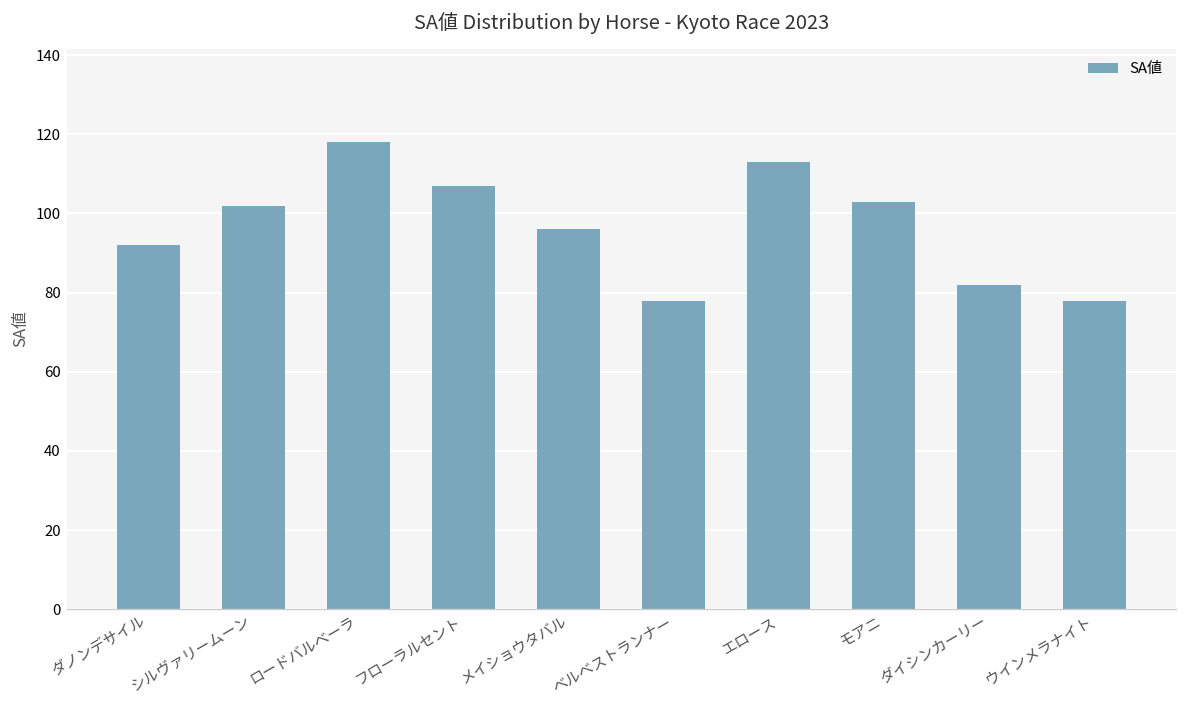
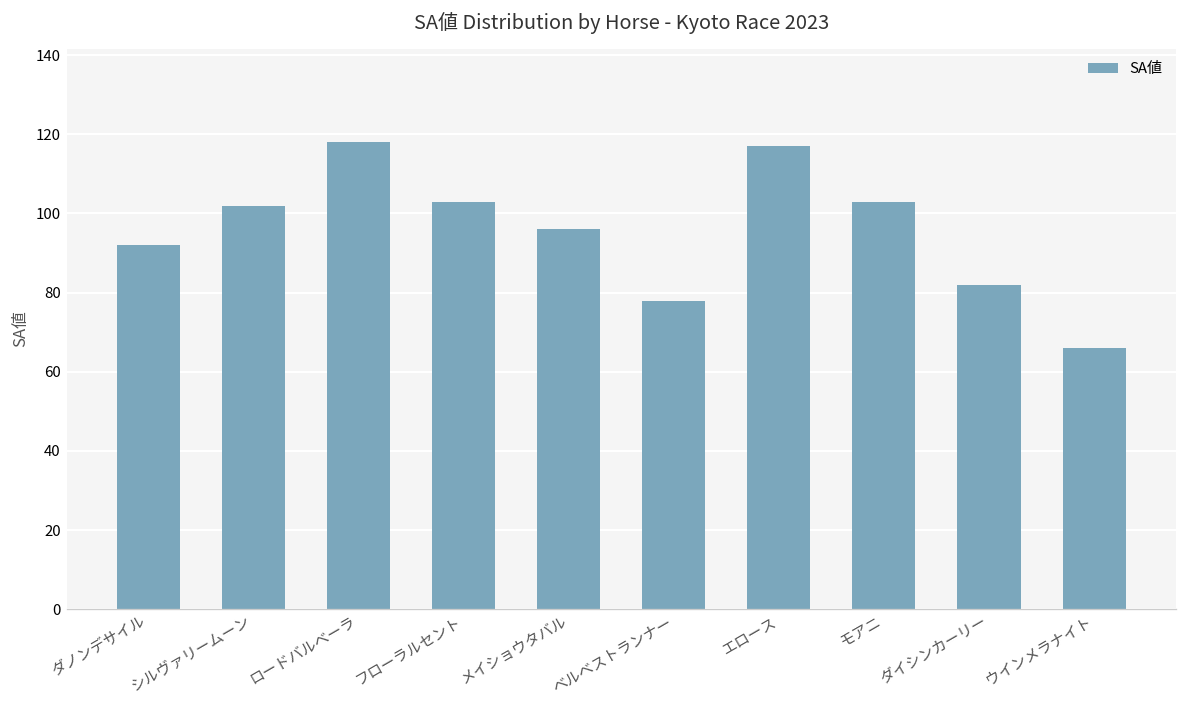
  {
    "ダノンデサイル": 92,
    "シルヴァリームーン": 102,
    "ロードバルベーラ": 118,
-   "フローラルセント": 107,
+   "フローラルセント": 103,
    "メイショウタバル": 96,
    "ベルベストランナー": 78,
-   "エロース": 113,
+   "エロース": 117,
    "モアニ": 103,
    "ダイシンカーリー": 82,
-   "ウインメラナイト": 78
+   "ウインメラナイト": 66
  }
